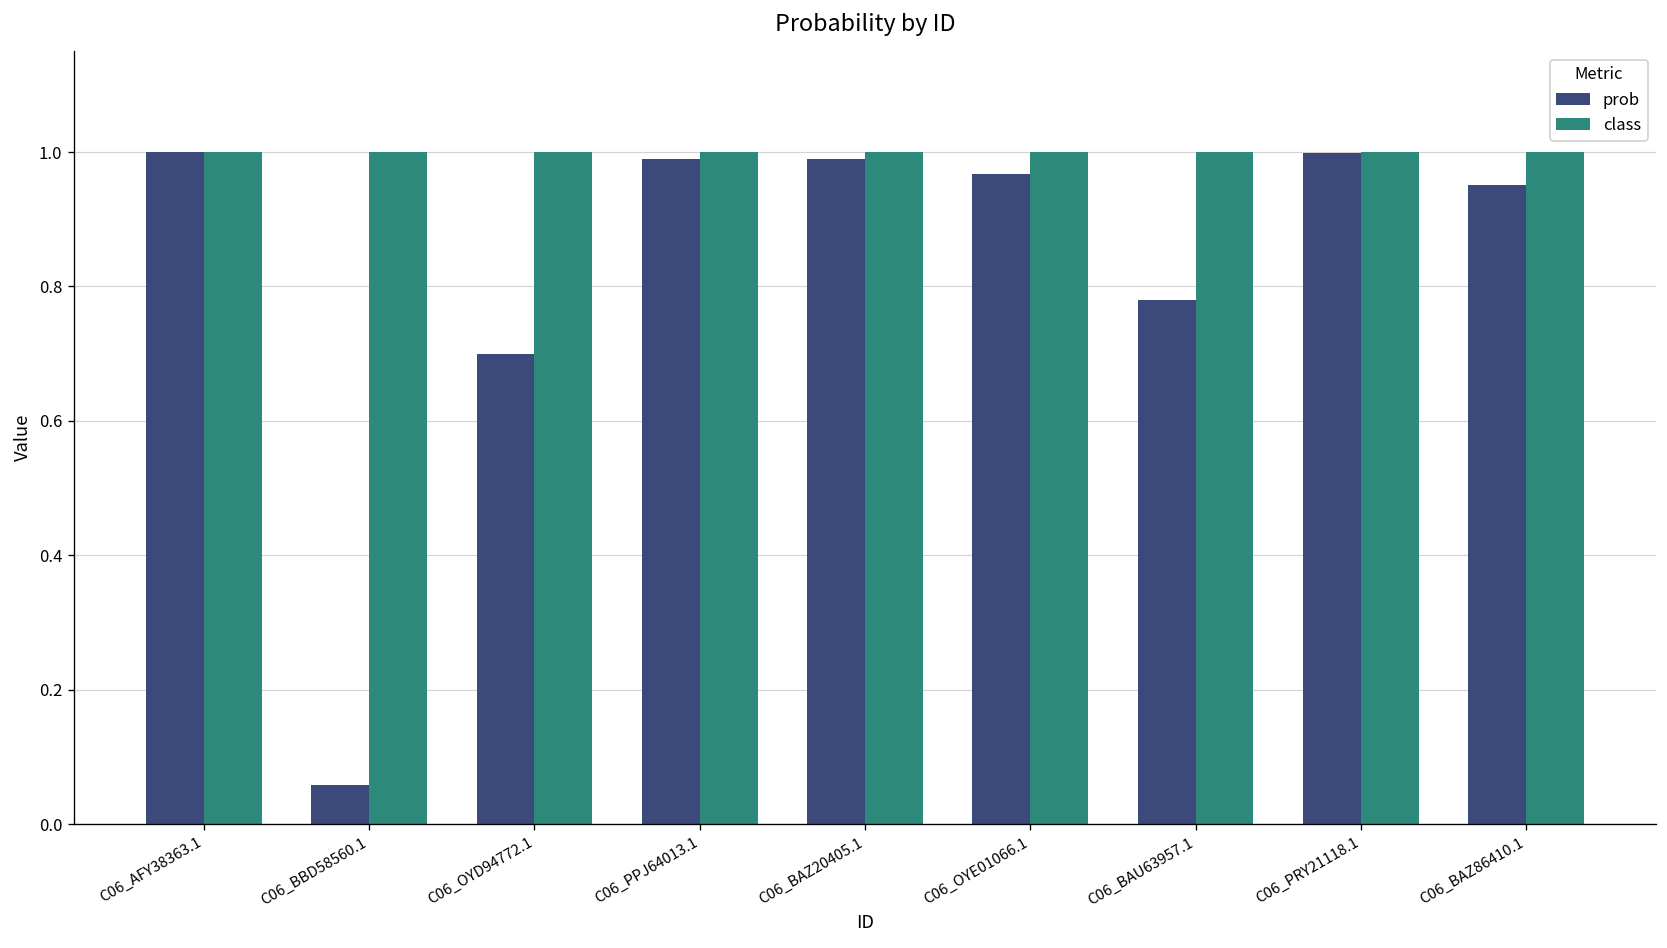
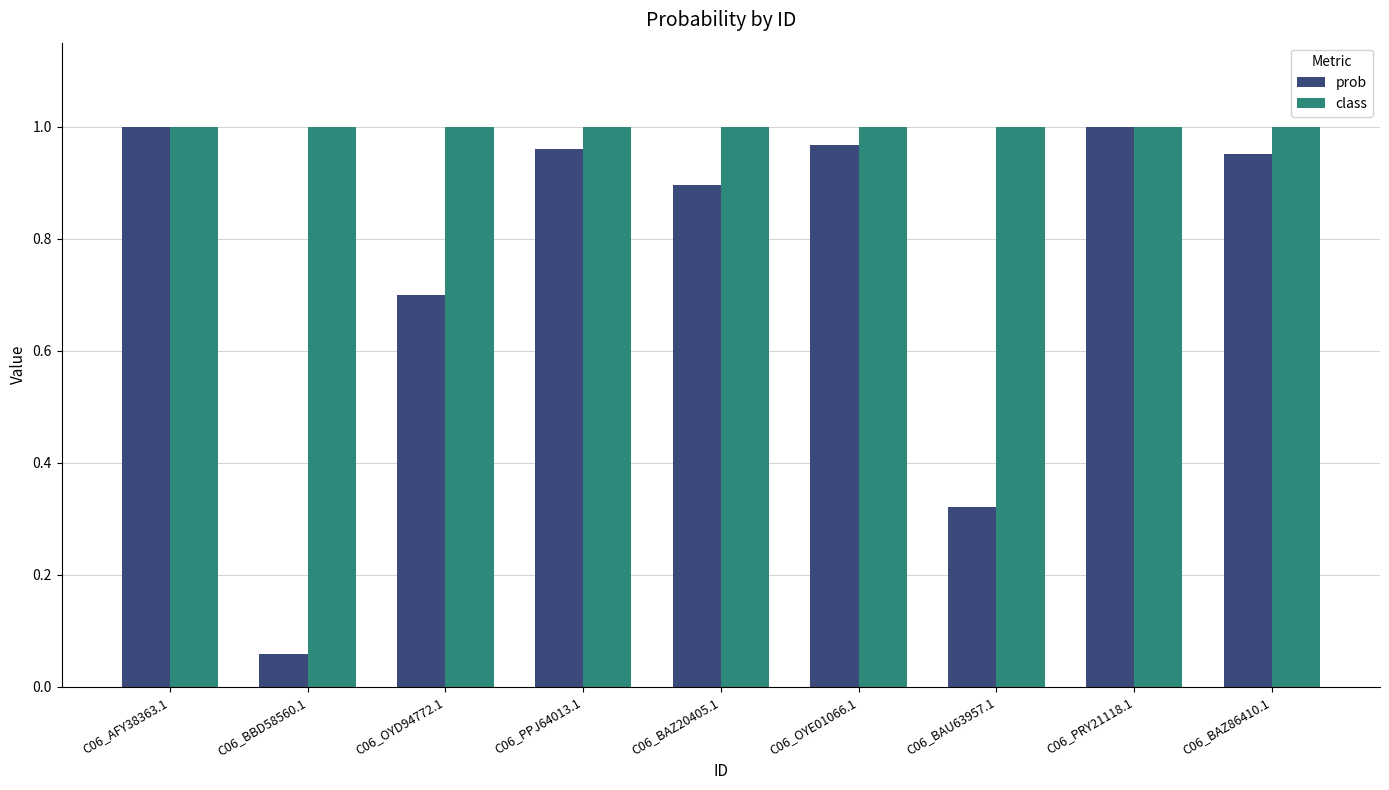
  {
    "prob": {
      "C06_AFY38363.1": 1.00,
      "C06_BBD58560.1": 0.06,
      "C06_OYD94772.1": 0.70,
-     "C06_PPJ64013.1": 0.99,
-     "C06_BAZ20405.1": 0.99,
+     "C06_PPJ64013.1": 0.96,
+     "C06_BAZ20405.1": 0.90,
      "C06_OYE01066.1": 0.97,
-     "C06_BAU63957.1": 0.78,
+     "C06_BAU63957.1": 0.32,
      "C06_PRY21118.1": 1.00,
      "C06_BAZ86410.1": 0.95
    },
    "class": {
      "C06_AFY38363.1": 1.00,
      "C06_BBD58560.1": 1.00,
      "C06_OYD94772.1": 1.00,
      "C06_PPJ64013.1": 1.00,
      "C06_BAZ20405.1": 1.00,
      "C06_OYE01066.1": 1.00,
      "C06_BAU63957.1": 1.00,
      "C06_PRY21118.1": 1.00,
      "C06_BAZ86410.1": 1.00
    }
  }
